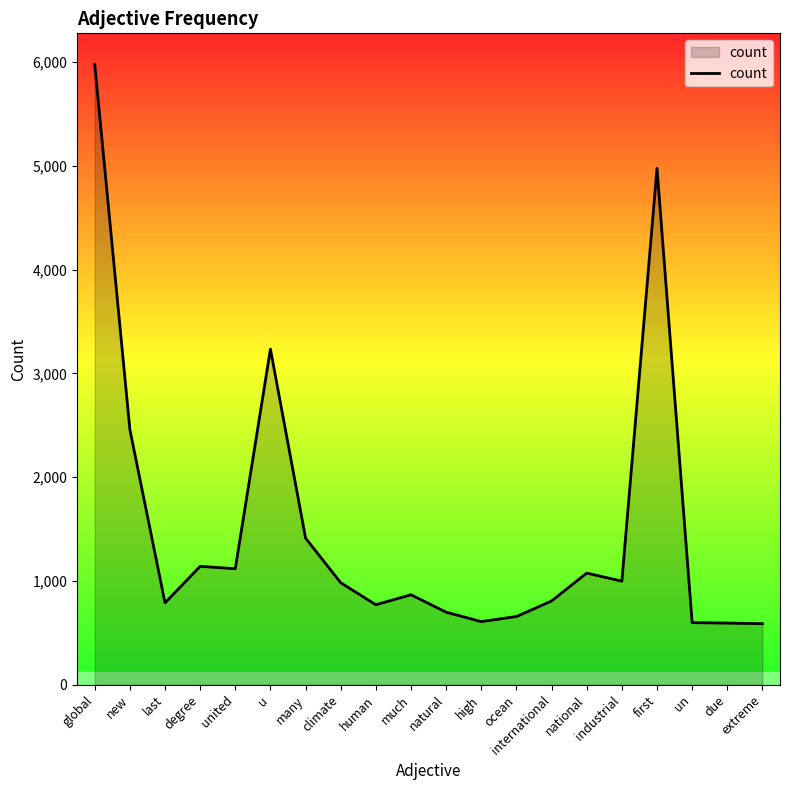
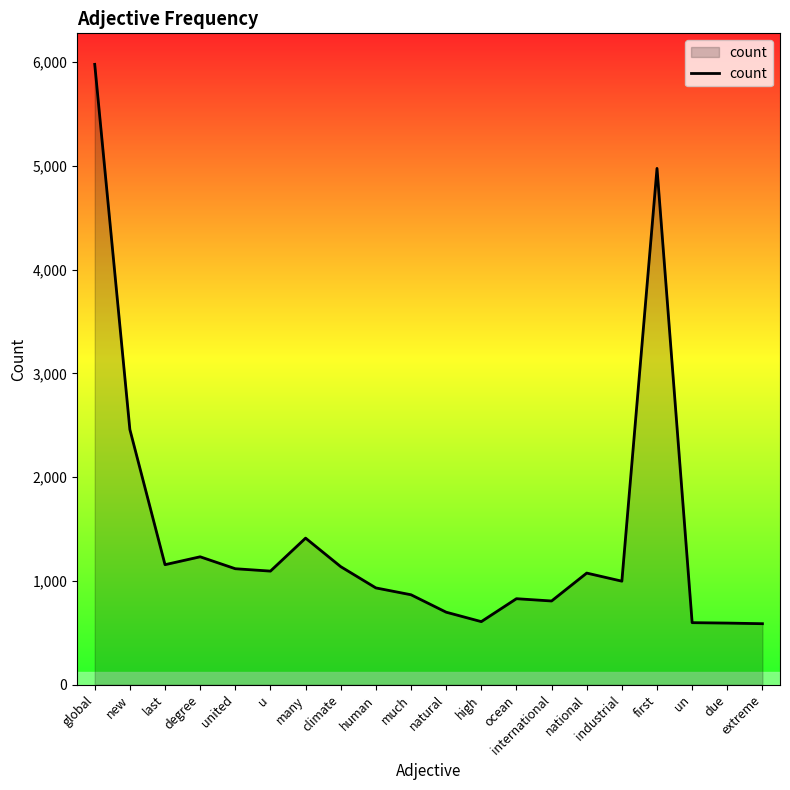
  {
    "global": "5,980",
    "new": "2,460",
-   "last": "790",
-   "degree": "1,140",
+   "last": "1,160",
+   "degree": "1,230",
    "united": "1,120",
-   "u": "3,240",
+   "u": "1,100",
    "many": "1,410",
-   "climate": "980",
-   "human": "770",
+   "climate": "1,140",
+   "human": "930",
    "much": "870",
    "natural": "700",
    "high": "610",
-   "ocean": "660",
+   "ocean": "830",
    "international": "810",
    "national": "1,080",
    "industrial": "1,000",
    "first": "4,980",
    "un": "600",
    "due": "590",
    "extreme": "590"
  }
